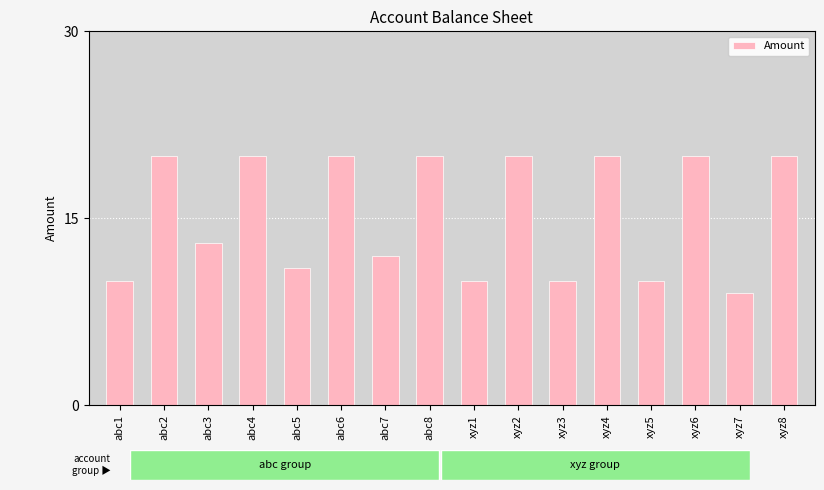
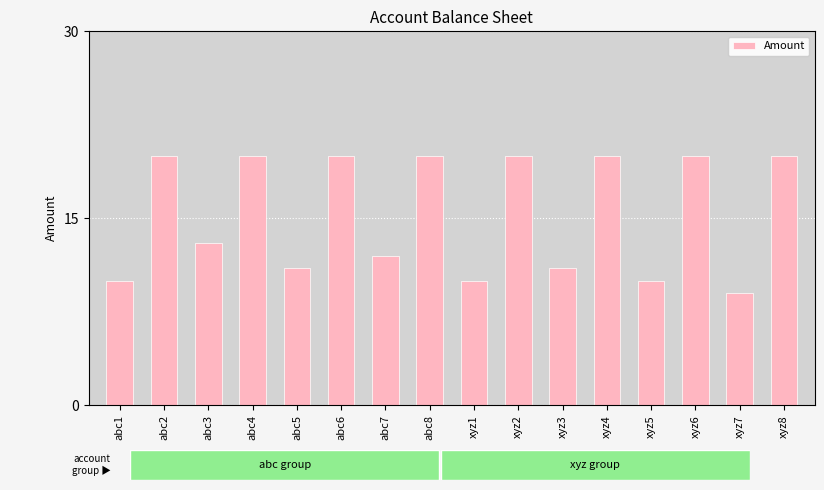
  {
    "abc1": 10,
    "abc2": 20,
    "abc3": 13,
    "abc4": 20,
    "abc5": 11,
    "abc6": 20,
    "abc7": 12,
    "abc8": 20,
    "xyz1": 10,
    "xyz2": 20,
-   "xyz3": 10,
+   "xyz3": 11,
    "xyz4": 20,
    "xyz5": 10,
    "xyz6": 20,
    "xyz7": 9,
    "xyz8": 20
  }
